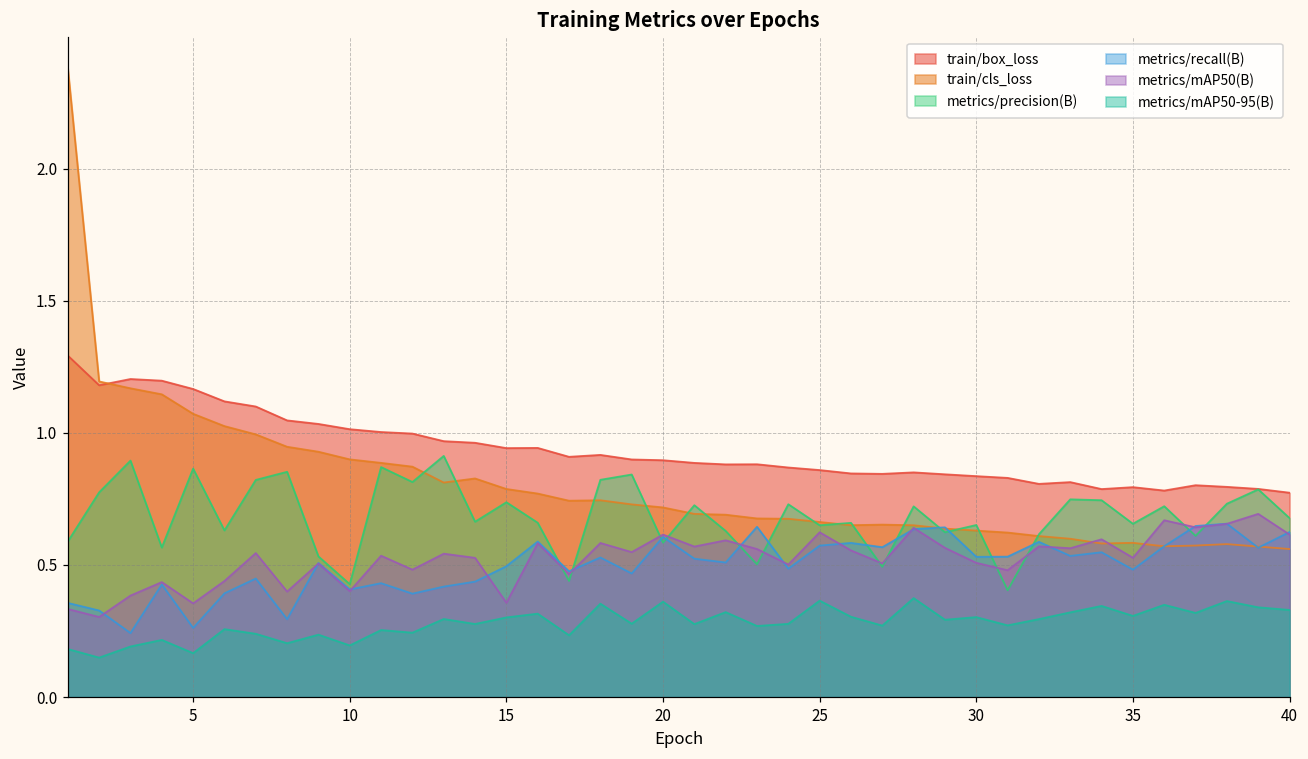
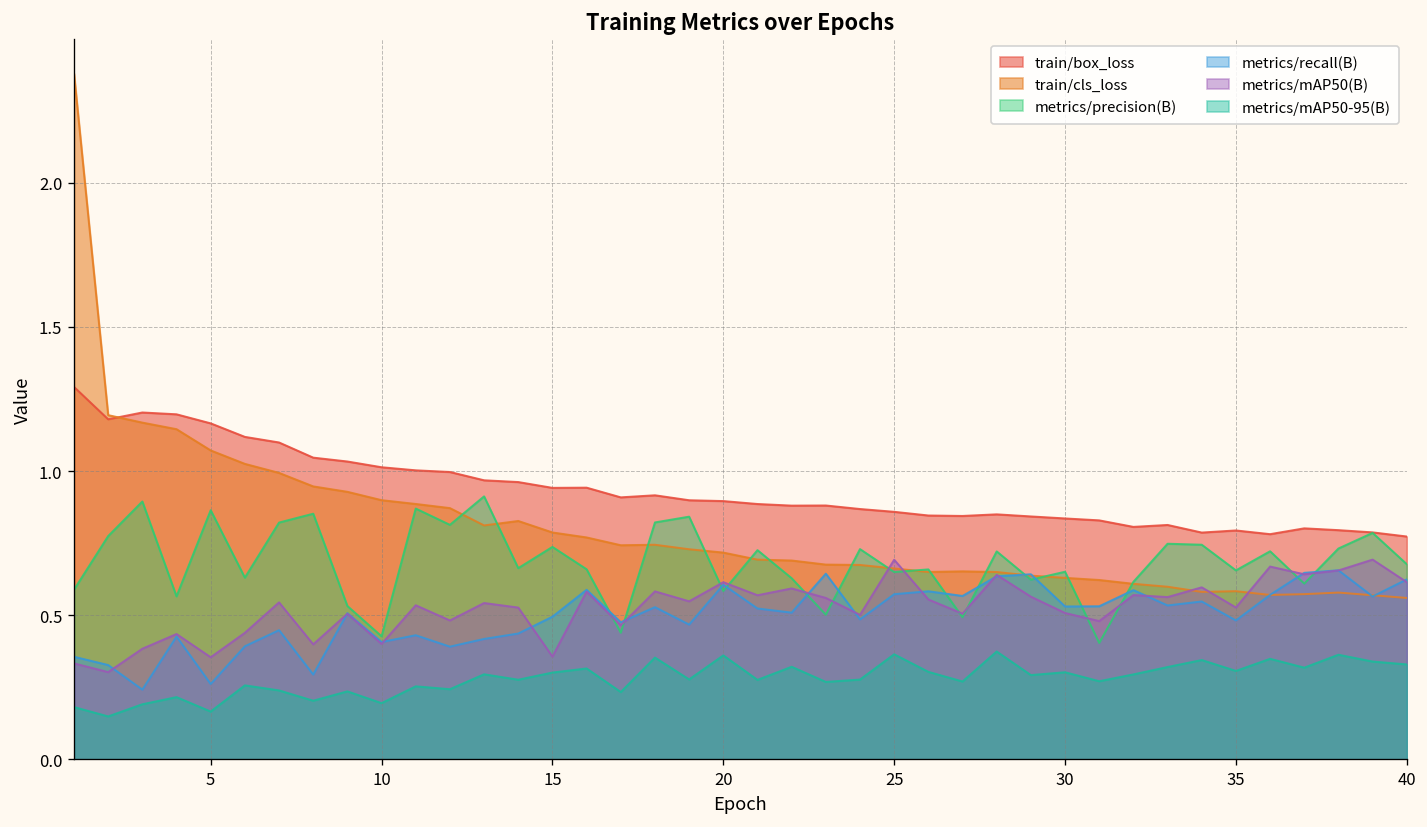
  {
    "metrics/mAP50(B)": {
      "5": 0.35,
      "15": 0.36,
-     "25": 0.62,
+     "25": 0.69,
      "30": 0.51,
      "35": 0.53
    }
  }
